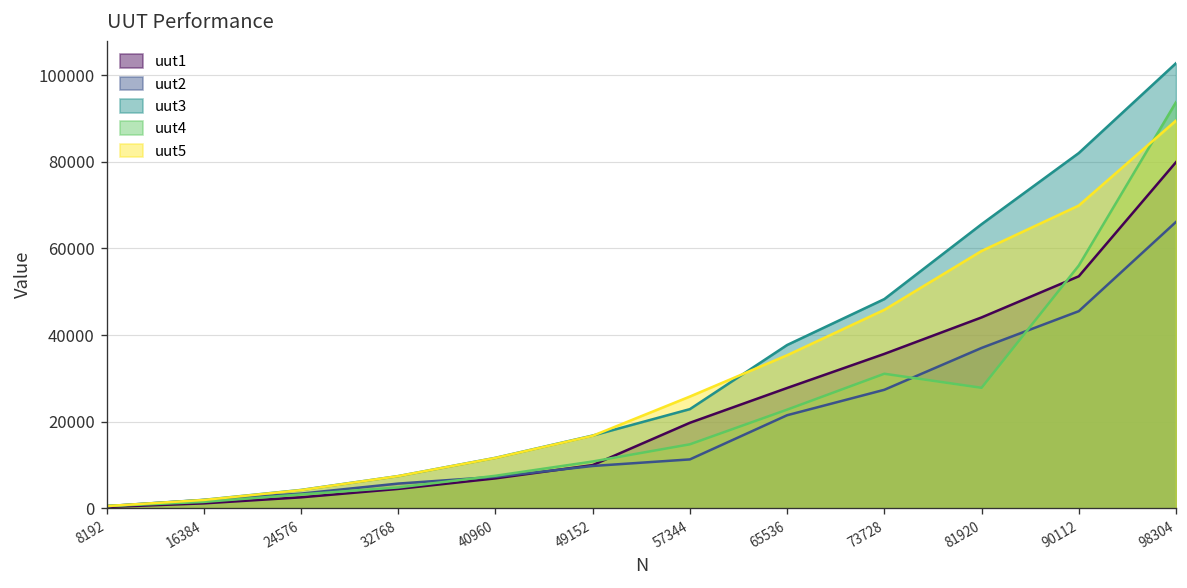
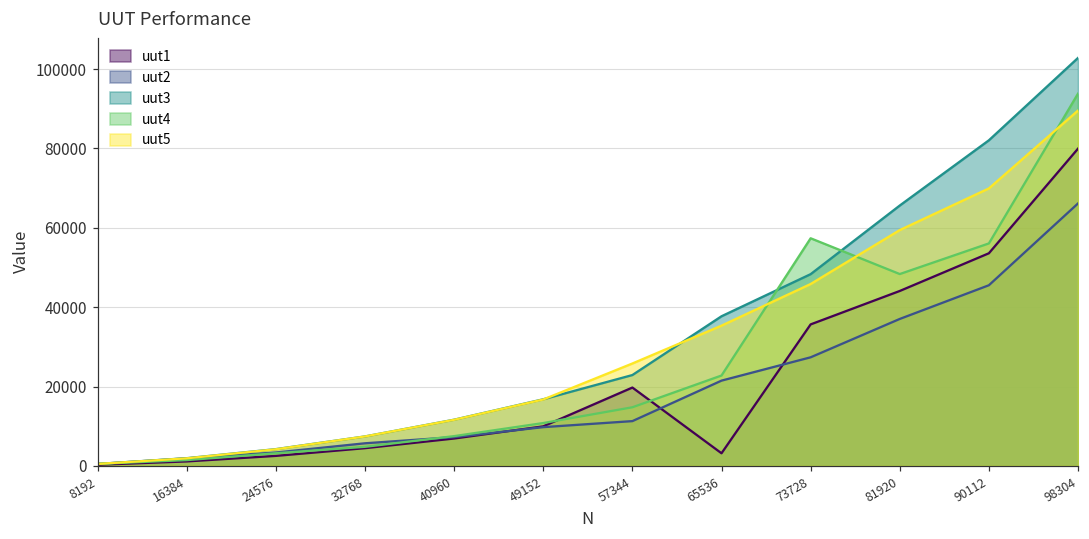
  {
    "uut1": {
      "57344": 20000,
-     "65536": 28000,
+     "65536": 3000,
      "73728": 36000,
      "81920": 44000,
      "90112": 54000,
      "98304": 80000
    },
    "uut4": {
      "49152": 11000,
      "57344": 15000,
      "65536": 23000,
-     "73728": 31000,
-     "81920": 28000,
+     "73728": 57000,
+     "81920": 48000,
      "90112": 56000,
      "98304": 94000
    },
    "uut5": {
      "57344": 26000,
      "65536": 35000,
      "73728": 46000,
      "81920": 59000,
      "90112": 70000,
      "98304": 90000
    }
  }
